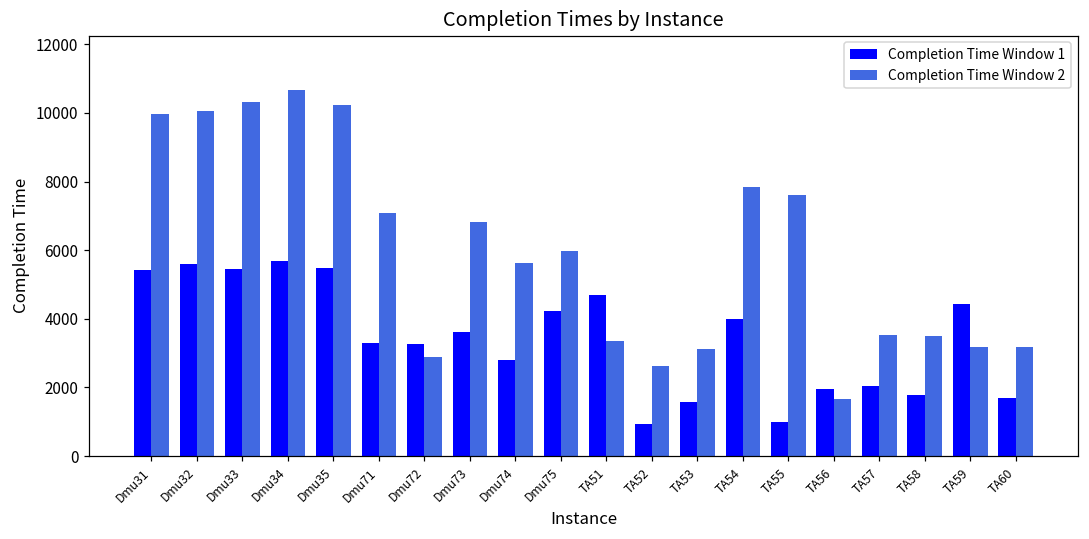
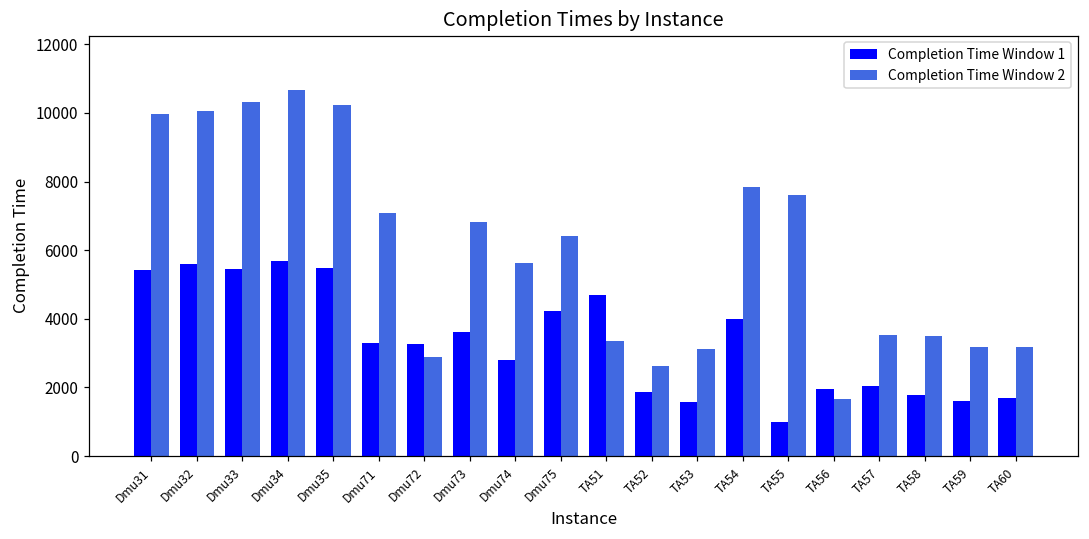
  {
    "Completion Time Window 1": {
      "Dmu31": 5400,
      "Dmu32": 5600,
      "Dmu33": 5500,
      "Dmu34": 5700,
      "Dmu35": 5500,
      "Dmu71": 3300,
      "Dmu72": 3300,
      "Dmu73": 3600,
      "Dmu74": 2800,
      "Dmu75": 4200,
      "TA51": 4700,
-     "TA52": 900,
+     "TA52": 1900,
      "TA53": 1600,
      "TA54": 4000,
      "TA55": 1000,
      "TA56": 1900,
      "TA57": 2000,
      "TA58": 1800,
-     "TA59": 4400,
+     "TA59": 1600,
      "TA60": 1700
    },
    "Completion Time Window 2": {
      "Dmu31": 10000,
      "Dmu32": 10100,
      "Dmu33": 10300,
      "Dmu34": 10700,
      "Dmu35": 10200,
      "Dmu71": 7100,
      "Dmu72": 2900,
      "Dmu73": 6800,
      "Dmu74": 5600,
-     "Dmu75": 6000,
+     "Dmu75": 6400,
      "TA51": 3400,
      "TA52": 2600,
      "TA53": 3100,
      "TA54": 7800,
      "TA55": 7600,
      "TA56": 1700,
      "TA57": 3500,
      "TA58": 3500,
      "TA59": 3200,
      "TA60": 3200
    }
  }
